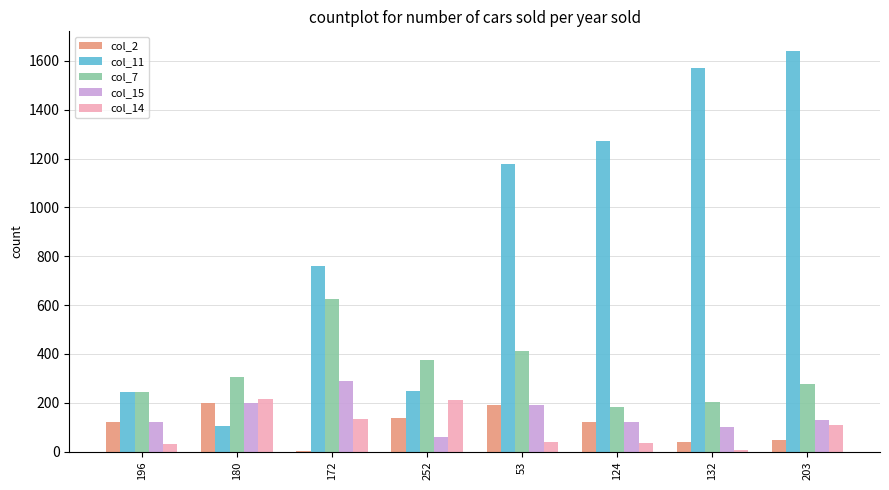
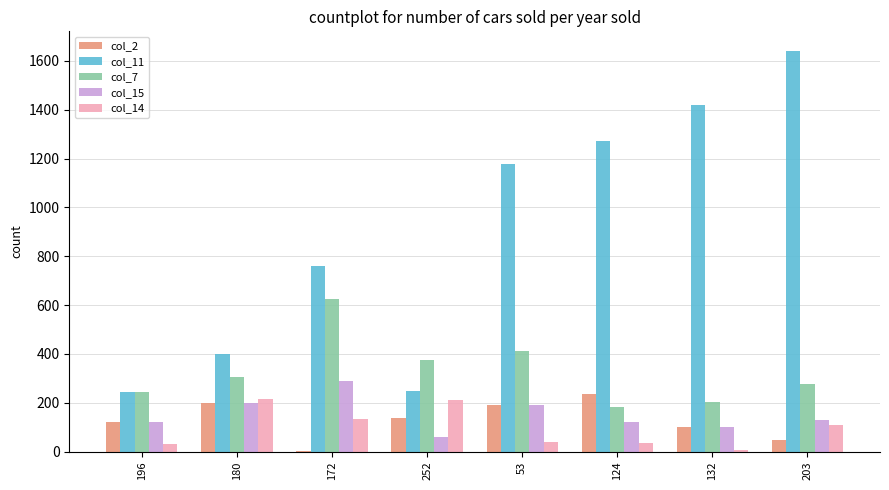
  {
    "col_2": {
      "196": 120,
      "180": 200,
      "252": 140,
      "53": 190,
-     "124": 120,
-     "132": 40,
+     "124": 240,
+     "132": 100,
      "203": 50
    },
    "col_11": {
      "196": 240,
-     "180": 100,
+     "180": 400,
      "172": 760,
      "252": 250,
      "53": 1180,
      "124": 1270,
-     "132": 1570,
+     "132": 1420,
      "203": 1640
    },
    "col_7": {
      "196": 240,
      "180": 310,
      "172": 630,
      "252": 370,
      "53": 410,
      "124": 180,
      "132": 200,
      "203": 280
    }
  }
